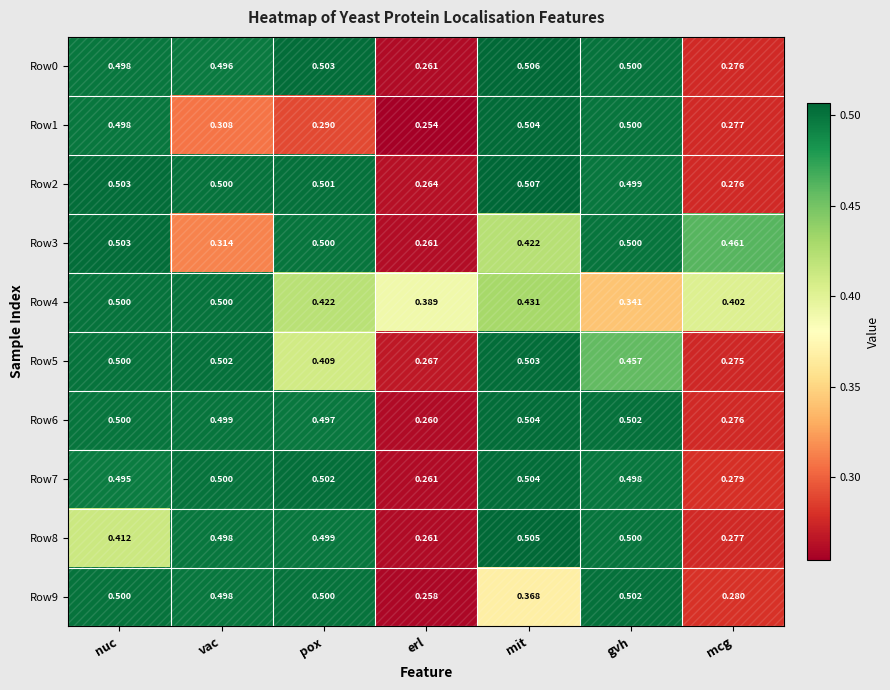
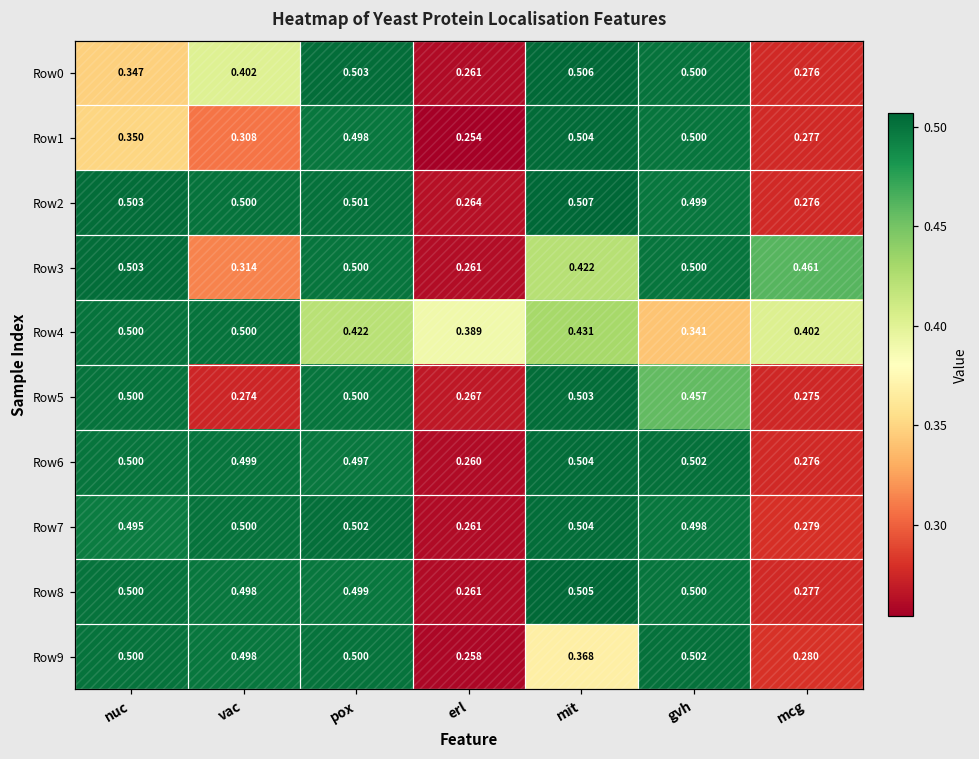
  {
    "Row0": {
-     "nuc": 0.498,
-     "vac": 0.496,
+     "nuc": 0.347,
+     "vac": 0.402,
      "pox": 0.503,
      "erl": 0.261,
      "mit": 0.506,
      "gvh": 0.500,
      "mcg": 0.276
    },
    "Row1": {
-     "nuc": 0.498,
+     "nuc": 0.350,
      "vac": 0.308,
-     "pox": 0.290,
+     "pox": 0.498,
      "erl": 0.254,
      "mit": 0.504,
      "gvh": 0.500,
      "mcg": 0.277
    },
    "Row2": {
      "nuc": 0.503,
      "vac": 0.500,
      "pox": 0.501,
      "erl": 0.264,
      "mit": 0.507,
      "gvh": 0.499,
      "mcg": 0.276
    },
    "Row3": {
      "nuc": 0.503,
      "vac": 0.314,
      "pox": 0.500,
      "erl": 0.261,
      "mit": 0.422,
      "gvh": 0.500,
      "mcg": 0.461
    },
    "Row4": {
      "nuc": 0.500,
      "vac": 0.500,
      "pox": 0.422,
      "erl": 0.389,
      "mit": 0.431,
      "gvh": 0.341,
      "mcg": 0.402
    },
    "Row5": {
      "nuc": 0.500,
-     "vac": 0.502,
-     "pox": 0.409,
+     "vac": 0.274,
+     "pox": 0.500,
      "erl": 0.267,
      "mit": 0.503,
      "gvh": 0.457,
      "mcg": 0.275
    },
    "Row6": {
      "nuc": 0.500,
      "vac": 0.499,
      "pox": 0.497,
      "erl": 0.260,
      "mit": 0.504,
      "gvh": 0.502,
      "mcg": 0.276
    },
    "Row7": {
      "nuc": 0.495,
      "vac": 0.500,
      "pox": 0.502,
      "erl": 0.261,
      "mit": 0.504,
      "gvh": 0.498,
      "mcg": 0.279
    },
    "Row8": {
-     "nuc": 0.412,
+     "nuc": 0.500,
      "vac": 0.498,
      "pox": 0.499,
      "erl": 0.261,
      "mit": 0.505,
      "gvh": 0.500,
      "mcg": 0.277
    },
    "Row9": {
      "nuc": 0.500,
      "vac": 0.498,
      "pox": 0.500,
      "erl": 0.258,
      "mit": 0.368,
      "gvh": 0.502,
      "mcg": 0.280
    }
  }
